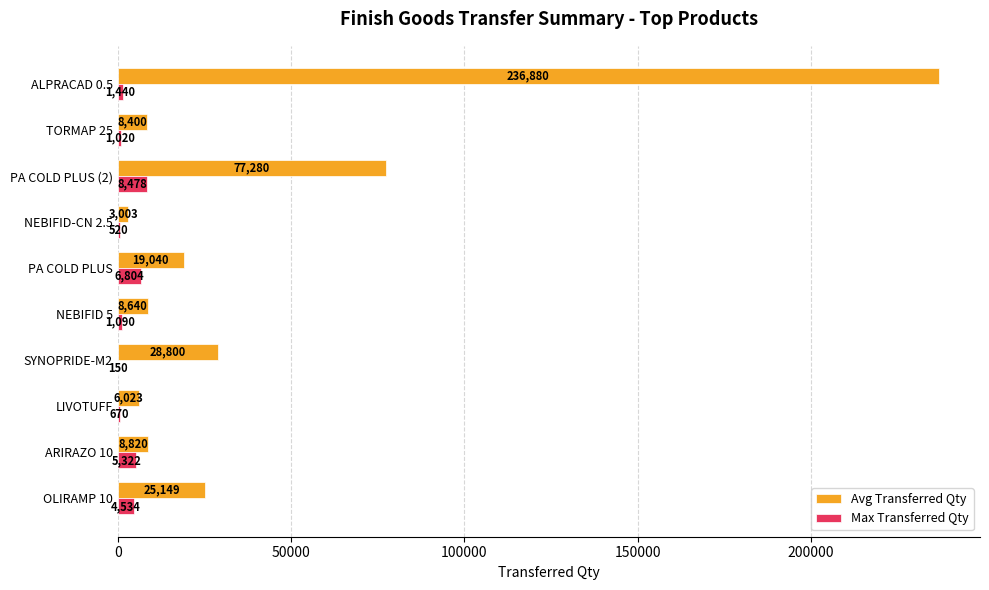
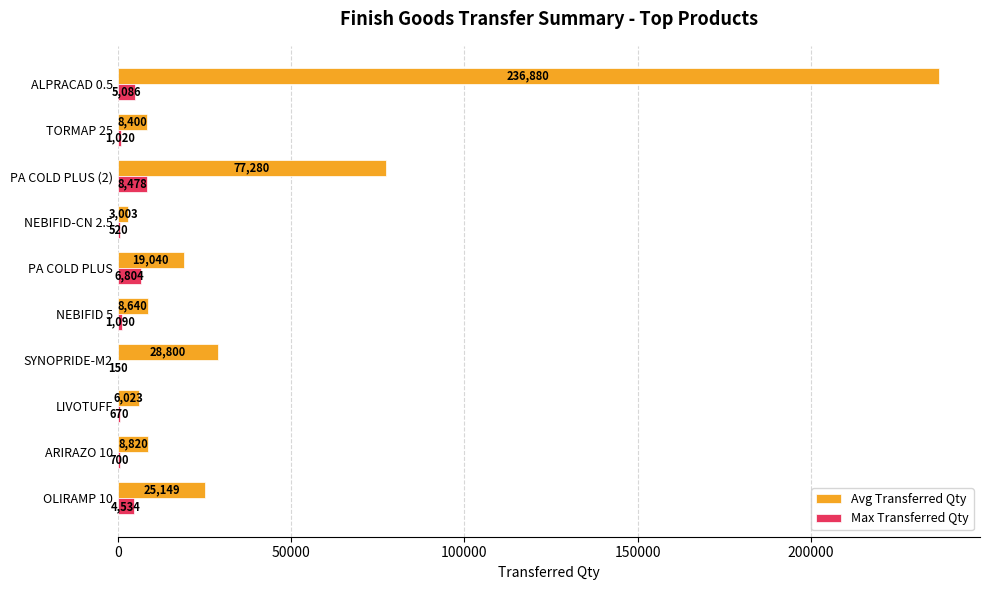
  {
    "Avg Transferred Qty": {
      "ALPRACAD 0.5": "236,880",
      "TORMAP 25": "8,400",
      "PA COLD PLUS (2)": "77,280",
      "NEBIFID-CN 2.5": "3,003",
      "PA COLD PLUS": "19,040",
      "NEBIFID 5": "8,640",
      "SYNOPRIDE-M2": "28,800",
      "LIVOTUFF": "6,023",
      "ARIRAZO 10": "8,820",
      "OLIRAMP 10": "25,149"
    },
    "Max Transferred Qty": {
-     "ALPRACAD 0.5": "1,440",
+     "ALPRACAD 0.5": "5,086",
      "TORMAP 25": "1,020",
      "PA COLD PLUS (2)": "8,478",
      "NEBIFID-CN 2.5": "520",
      "PA COLD PLUS": "6,804",
      "NEBIFID 5": "1,090",
      "SYNOPRIDE-M2": "150",
      "LIVOTUFF": "670",
-     "ARIRAZO 10": "5,322",
+     "ARIRAZO 10": "700",
      "OLIRAMP 10": "4,534"
    }
  }
